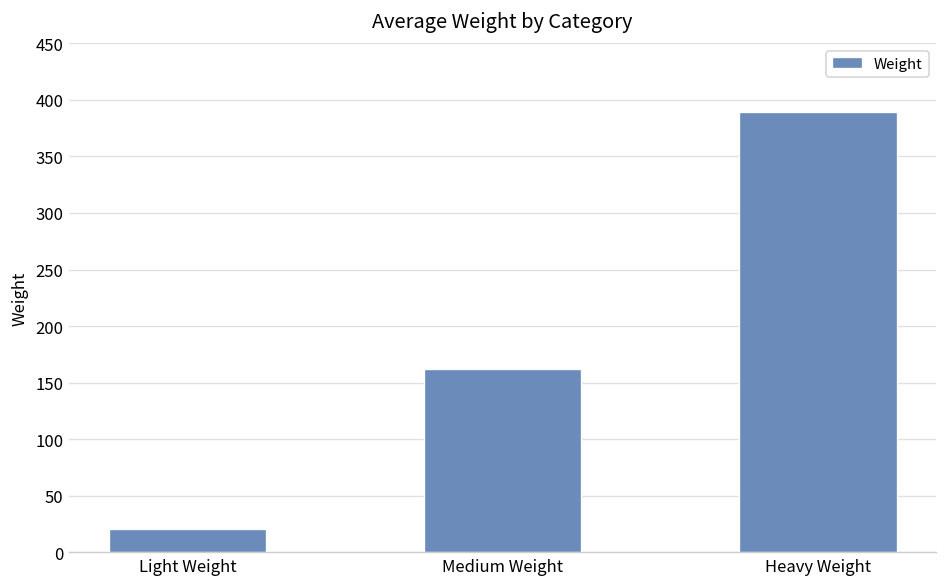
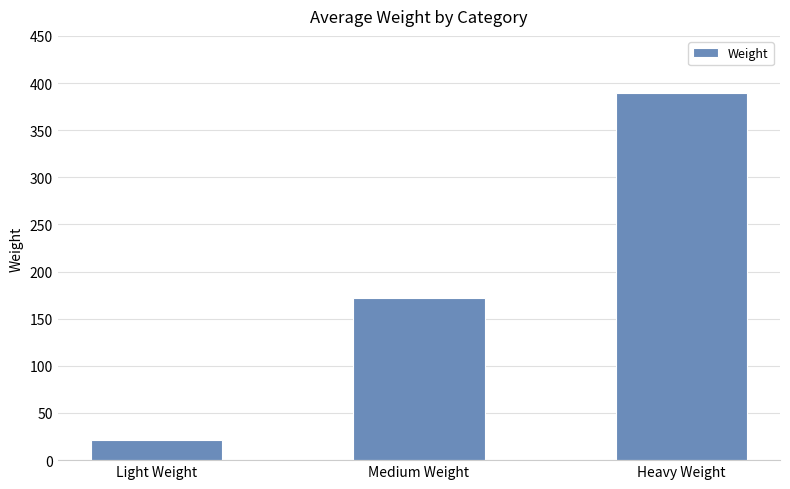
  {
    "Light Weight": 20,
-   "Medium Weight": 160,
+   "Medium Weight": 170,
    "Heavy Weight": 390
  }
